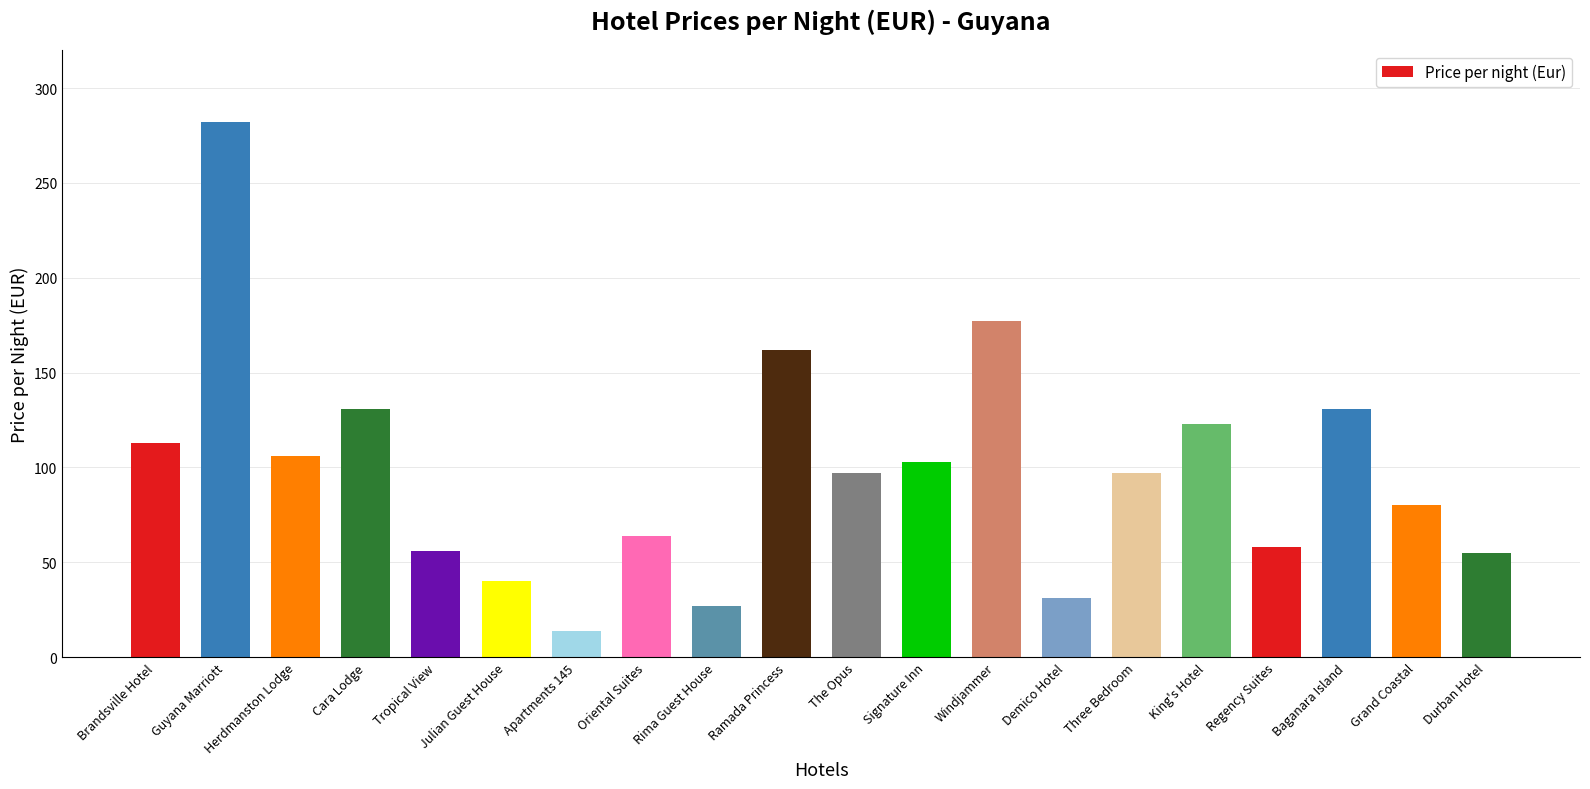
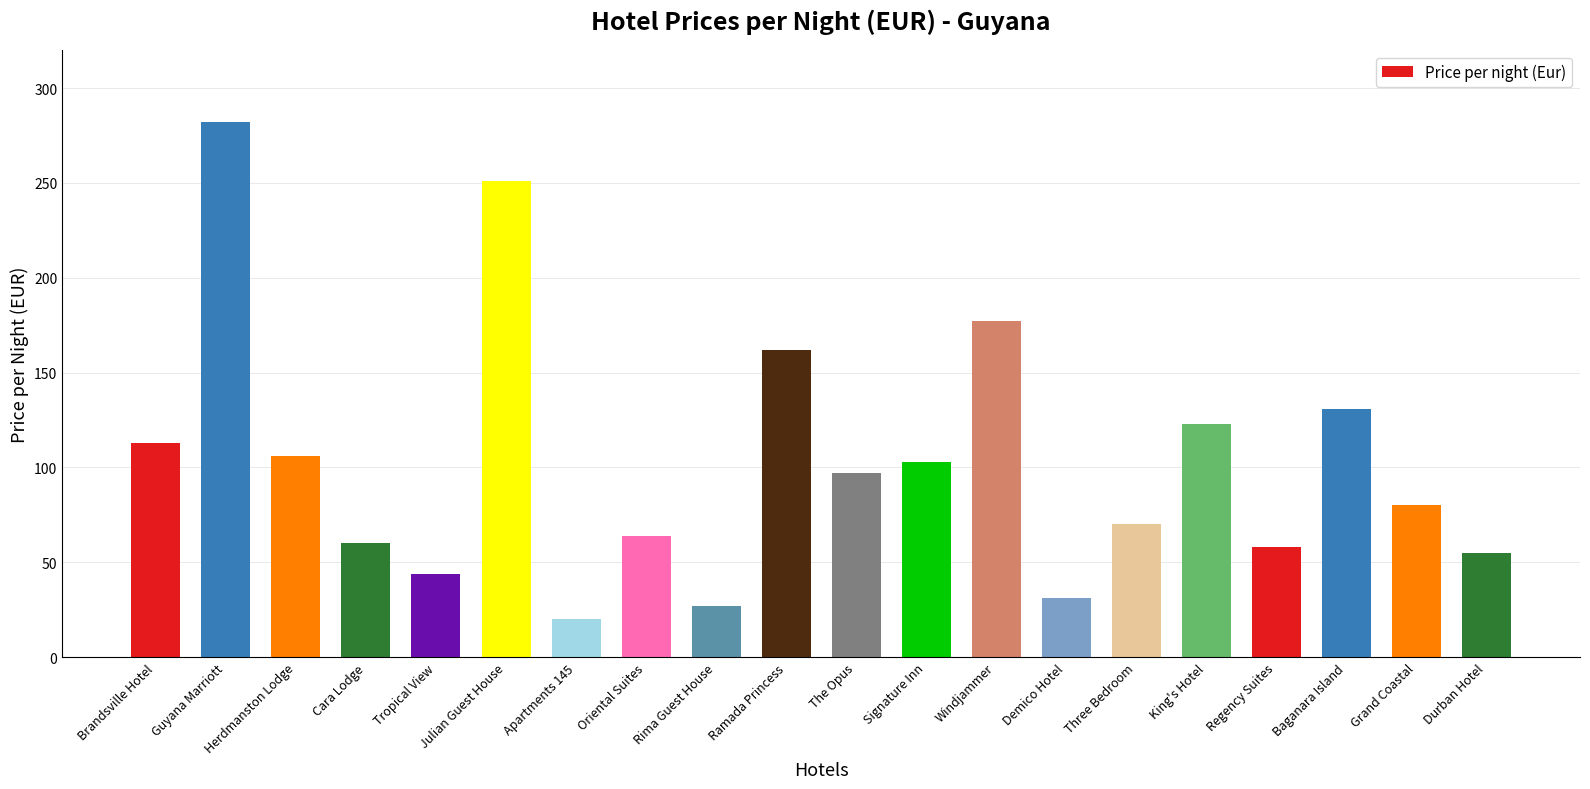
  {
    "Brandsville Hotel": 113,
    "Guyana Marriott": 282,
    "Herdmanston Lodge": 106,
-   "Cara Lodge": 131,
-   "Tropical View": 56,
-   "Julian Guest House": 40,
-   "Apartments 145": 14,
+   "Cara Lodge": 60,
+   "Tropical View": 44,
+   "Julian Guest House": 251,
+   "Apartments 145": 20,
    "Oriental Suites": 64,
    "Rima Guest House": 27,
    "Ramada Princess": 162,
    "The Opus": 97,
    "Signature Inn": 103,
    "Windjammer": 177,
    "Demico Hotel": 31,
-   "Three Bedroom": 97,
+   "Three Bedroom": 70,
    "King's Hotel": 123,
    "Regency Suites": 58,
    "Baganara Island": 131,
    "Grand Coastal": 80,
    "Durban Hotel": 55
  }
